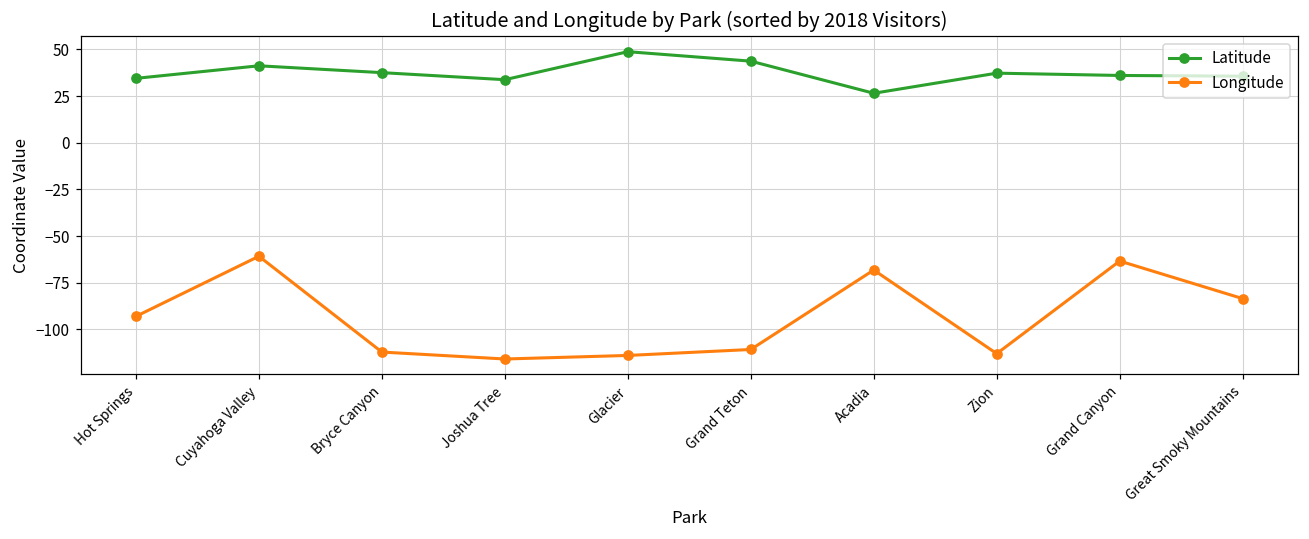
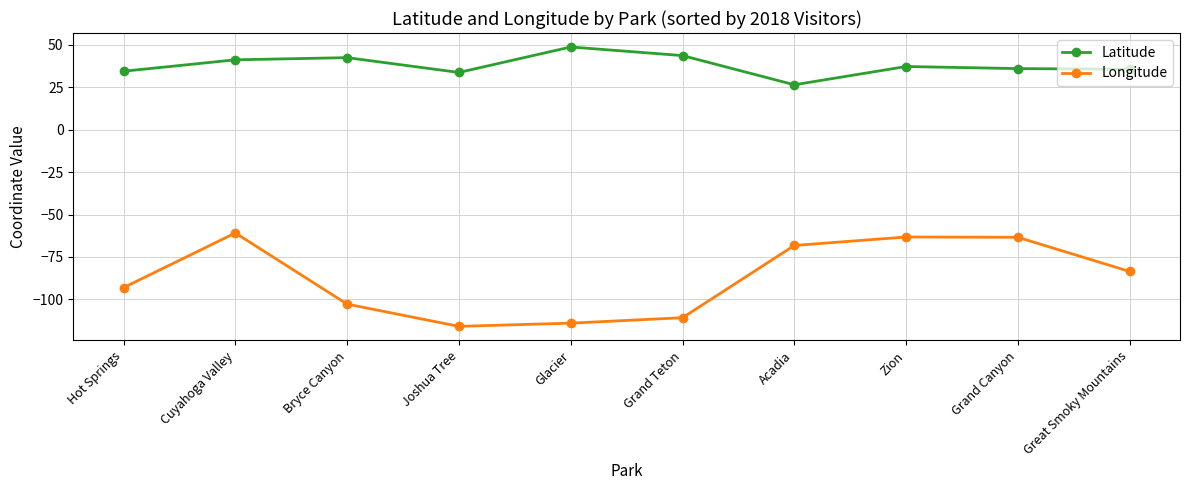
  {
    "Latitude": {
      "Hot Springs": 35,
      "Cuyahoga Valley": 41,
-     "Bryce Canyon": 38,
+     "Bryce Canyon": 43,
      "Joshua Tree": 34,
      "Glacier": 49,
      "Grand Teton": 44,
      "Acadia": 27,
      "Zion": 37,
      "Grand Canyon": 36
    },
    "Longitude": {
      "Hot Springs": -93,
      "Cuyahoga Valley": -61,
-     "Bryce Canyon": -112,
+     "Bryce Canyon": -103,
      "Joshua Tree": -116,
      "Glacier": -114,
      "Grand Teton": -111,
      "Acadia": -68,
-     "Zion": -113,
+     "Zion": -63,
      "Grand Canyon": -63,
      "Great Smoky Mountains": -84
    }
  }
